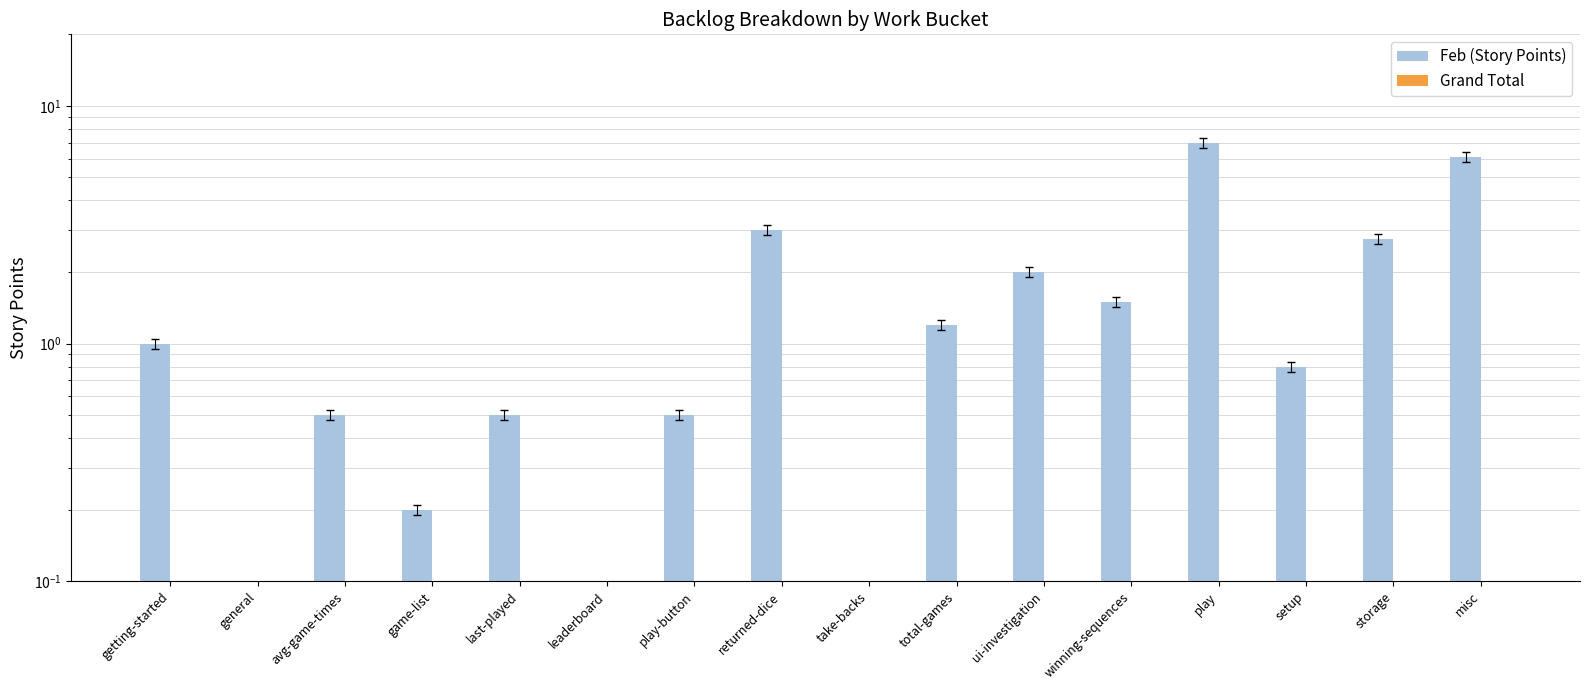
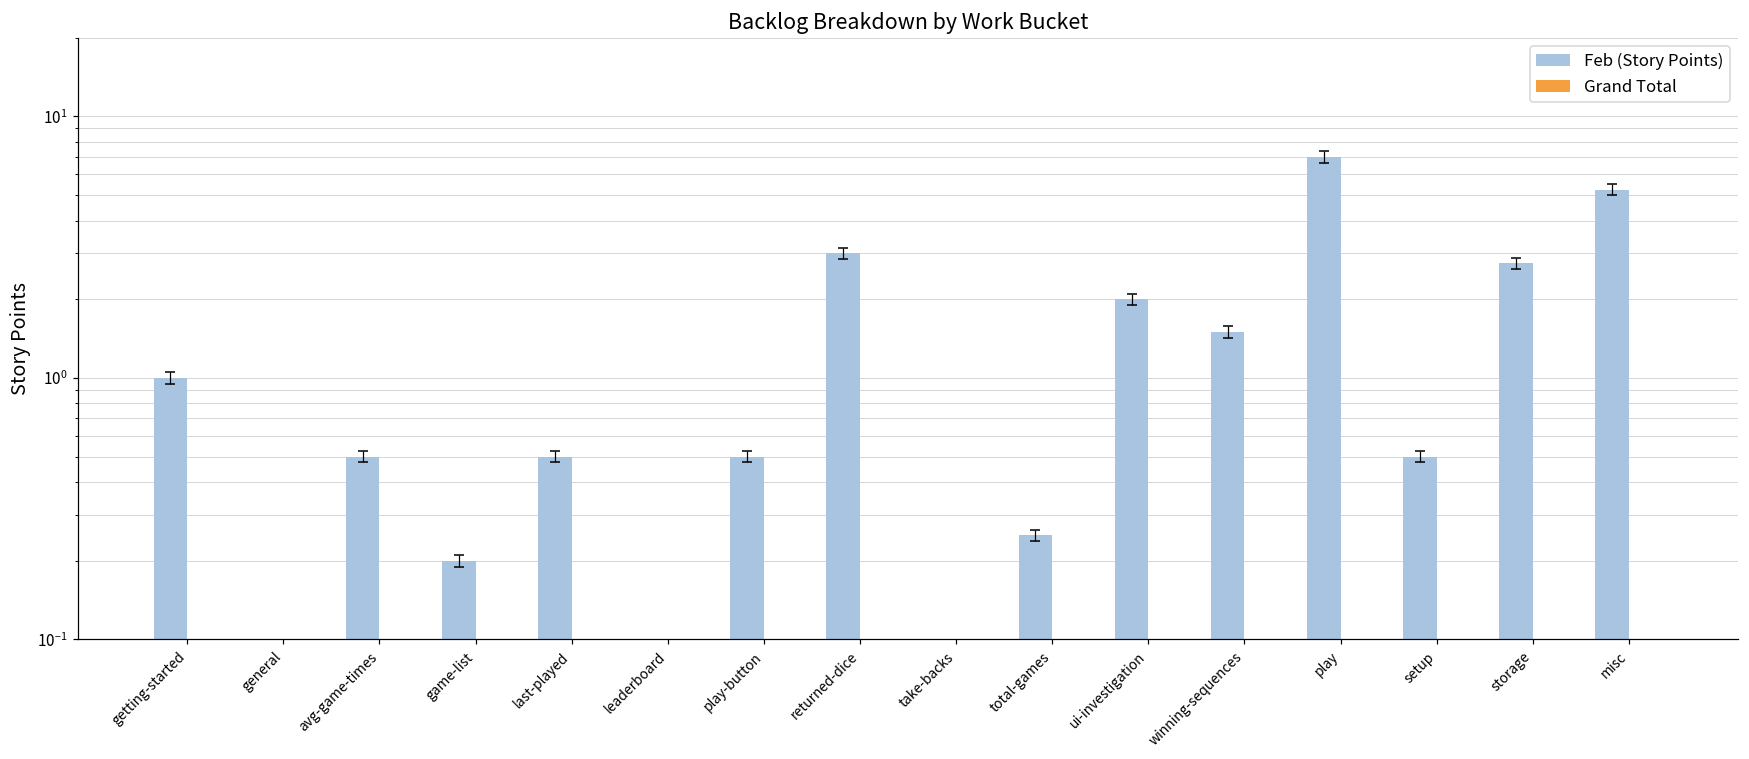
  {
    "Feb (Story Points)": {
      "getting-started": 1.00,
      "avg-game-times": 0.50,
      "game-list": 0.20,
      "last-played": 0.50,
      "play-button": 0.50,
      "returned-dice": 3.0,
-     "total-games": 1.2,
+     "total-games": 0.25,
      "ui-investigation": 2.0,
      "winning-sequences": 1.5,
      "play": 7.0,
-     "setup": 0.8,
+     "setup": 0.5,
      "storage": 2.8,
-     "misc": 6.1
+     "misc": 5.3
    }
  }
